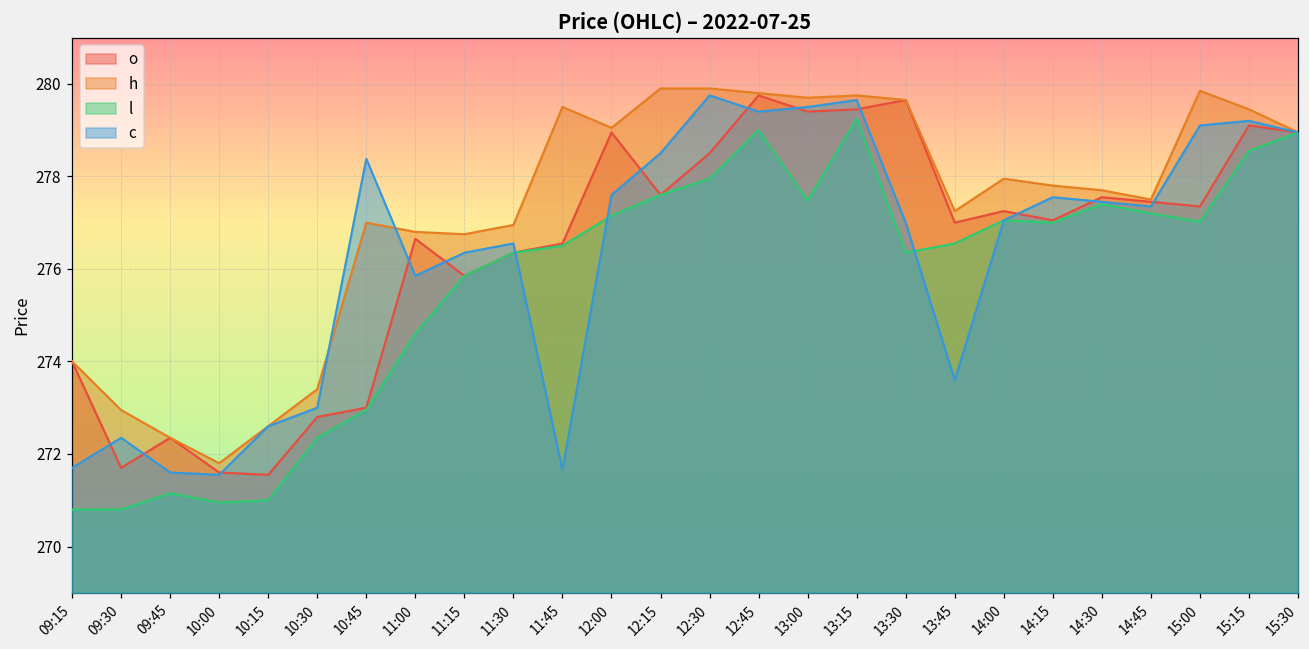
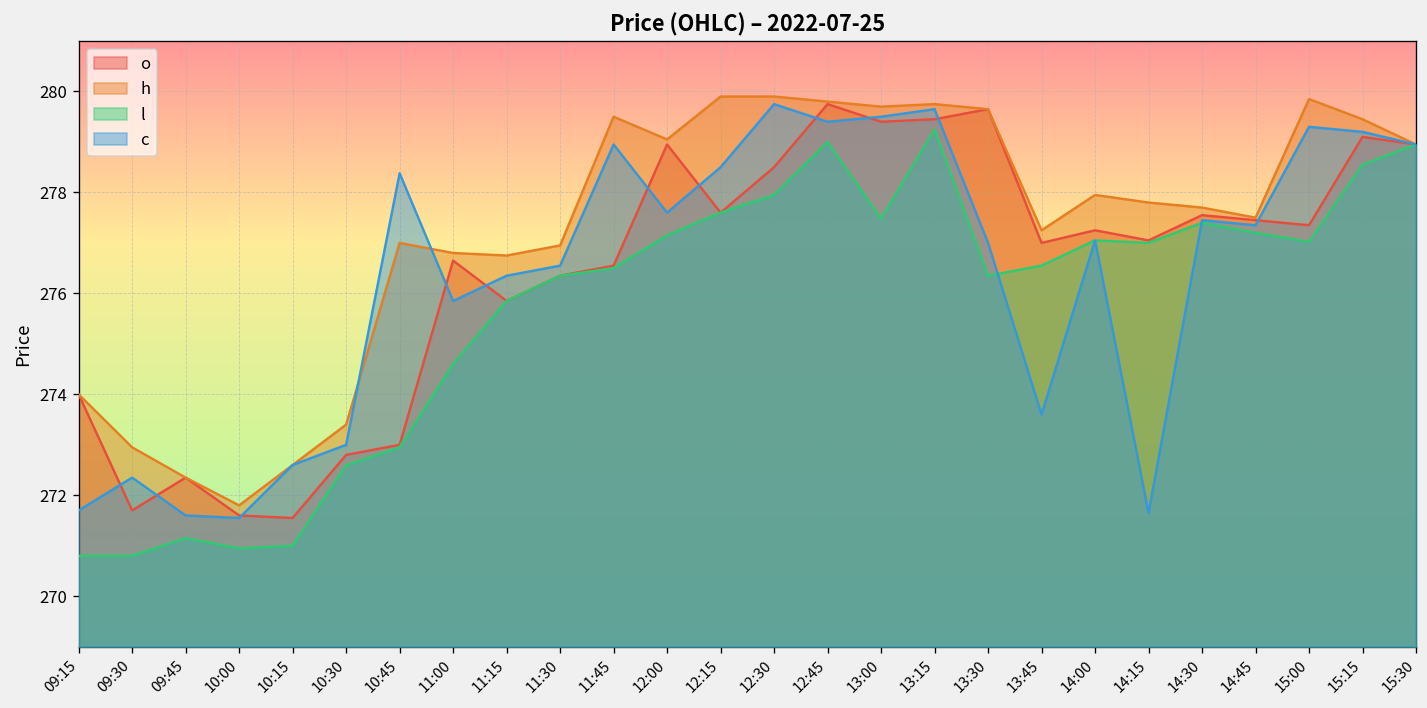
  {
    "l": {
      "09:15": 270.8,
      "09:30": 270.8,
      "09:45": 271.2,
      "10:00": 271.0,
      "10:15": 271.0,
-     "10:30": 272.4,
+     "10:30": 272.6,
      "11:00": 274.6,
      "12:00": 277.2,
      "12:30": 278.0,
      "12:45": 279.0,
      "13:00": 277.5,
      "13:15": 279.3,
      "13:30": 276.4,
      "13:45": 276.6,
      "14:45": 277.2,
      "15:00": 277.0,
      "15:15": 278.6
    },
    "c": {
      "09:15": 271.7,
      "09:30": 272.4,
      "09:45": 271.6,
      "10:30": 273.0,
      "10:45": 278.4,
      "11:00": 275.9,
      "11:15": 276.4,
      "11:30": 276.6,
-     "11:45": 271.7,
+     "11:45": 279.0,
      "12:00": 277.6,
      "12:15": 278.5,
      "12:30": 279.8,
      "12:45": 279.4,
      "13:00": 279.5,
      "13:15": 279.7,
      "13:30": 277.0,
      "13:45": 273.6,
-     "14:15": 277.6,
+     "14:15": 271.7,
      "14:45": 277.4,
-     "15:00": 279.1,
+     "15:00": 279.3,
      "15:15": 279.2
    }
  }
